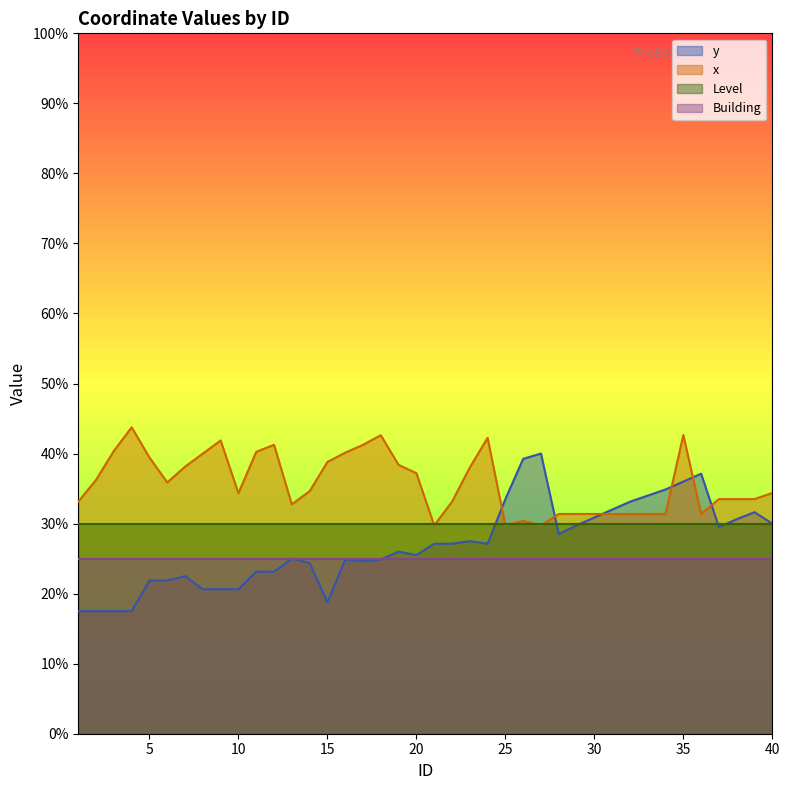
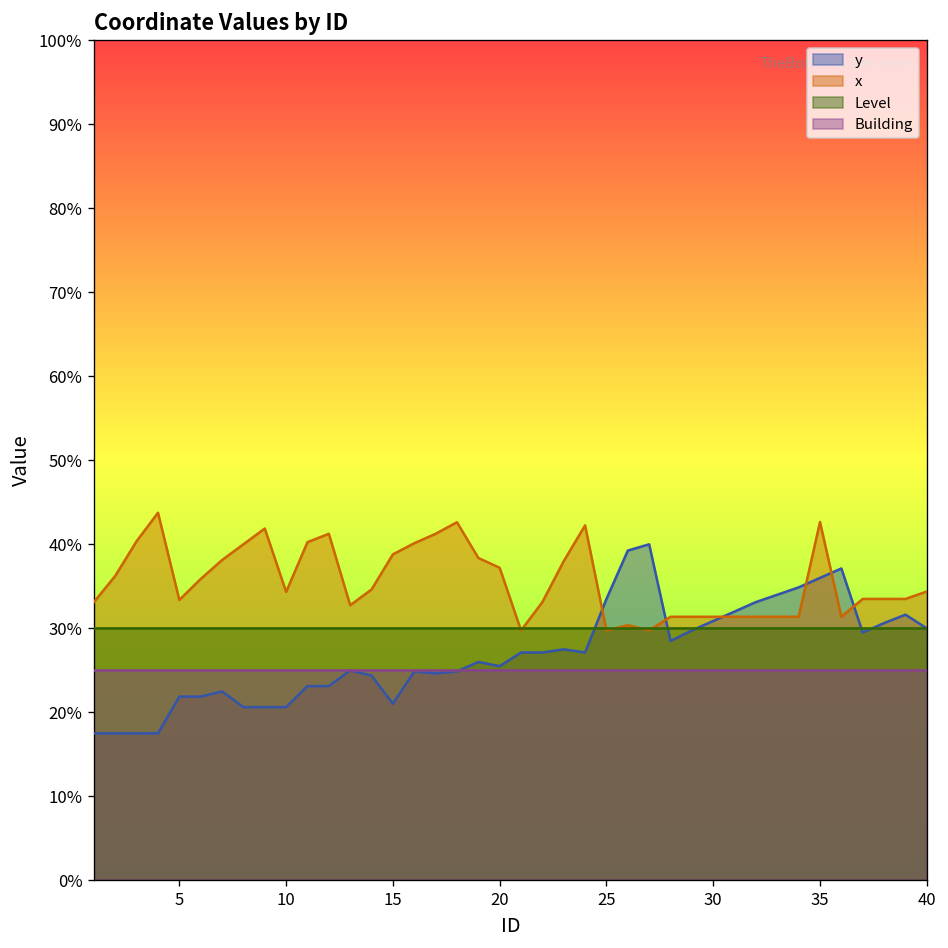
  {
    "y": {
      "5": "22%",
      "10": "21%",
-     "15": "19%",
+     "15": "21%",
      "20": "26%",
      "25": "34%",
      "30": "31%",
      "35": "36%"
    },
    "x": {
-     "5": "39%",
+     "5": "33%",
      "10": "34%",
      "15": "39%",
      "20": "37%",
      "30": "31%",
      "35": "43%",
      "40": "34%"
    },
    "Level": {
      "5": "30%",
      "10": "30%",
      "15": "30%",
      "20": "30%",
      "30": "30%",
      "35": "30%"
    },
    "Building": {
      "5": "25%",
      "10": "25%",
      "15": "25%",
      "20": "25%",
      "25": "25%",
      "30": "25%",
      "35": "25%",
      "40": "25%"
    }
  }
